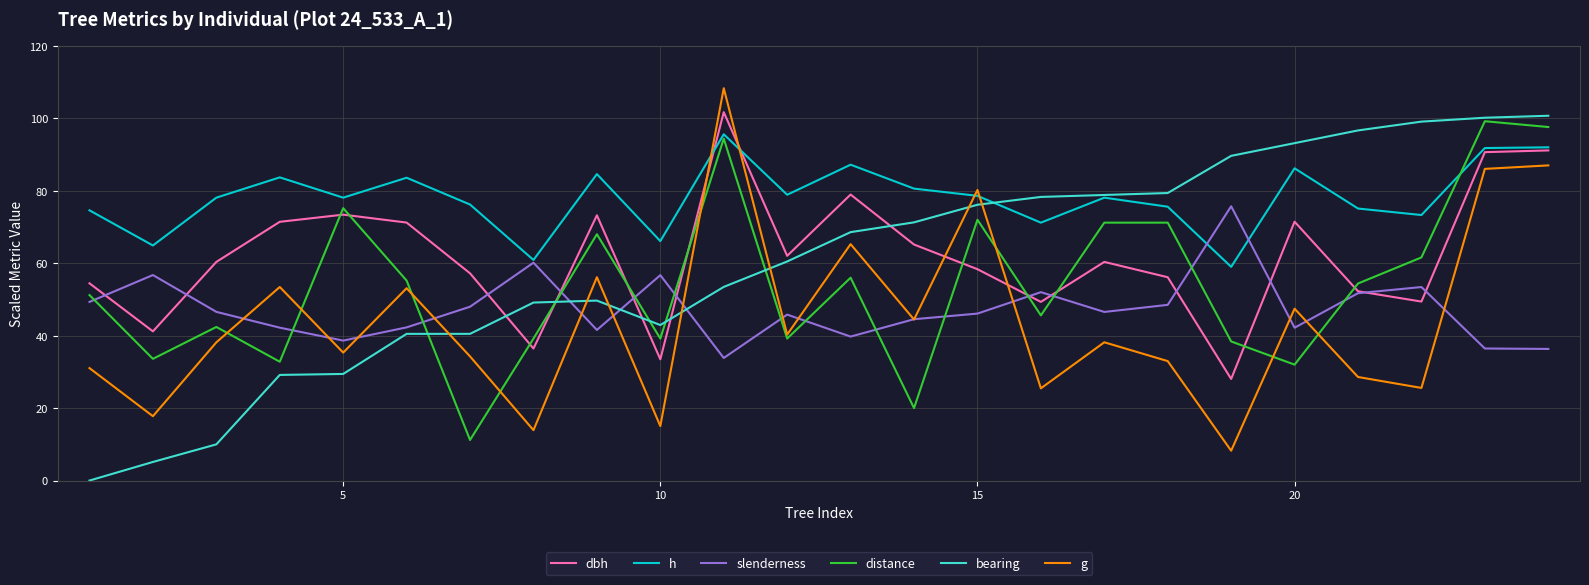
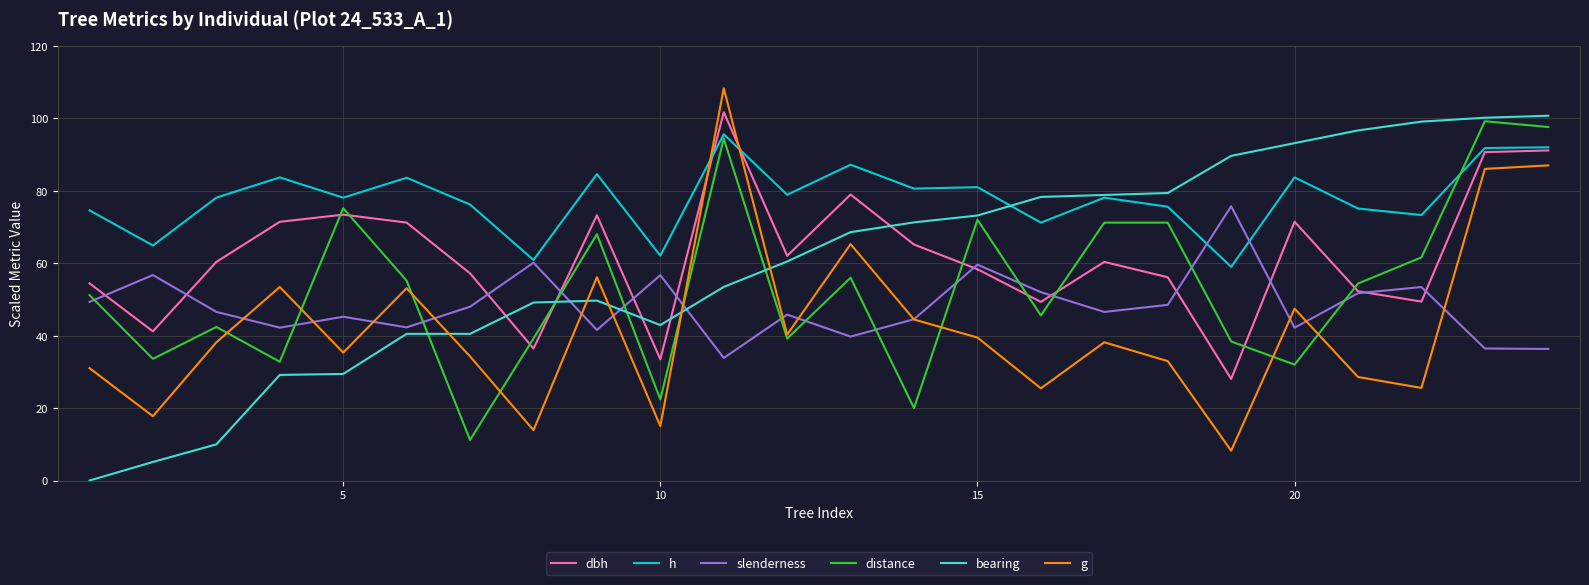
  {
    "dbh": {
      "5": 73,
      "10": 33,
      "15": 58,
      "20": 71
    },
    "h": {
      "5": 78,
-     "10": 66,
-     "15": 79,
-     "20": 86
+     "10": 62,
+     "15": 81,
+     "20": 84
    },
    "slenderness": {
-     "5": 39,
+     "5": 45,
      "10": 57,
-     "15": 46,
+     "15": 60,
      "20": 42
    },
    "distance": {
      "5": 75,
-     "10": 39,
+     "10": 22,
      "15": 72,
      "20": 32
    },
    "bearing": {
      "5": 29,
      "10": 43,
-     "15": 76,
+     "15": 73,
      "20": 93
    },
    "g": {
      "5": 35,
      "10": 15,
-     "15": 80,
+     "15": 39,
      "20": 47
    }
  }
